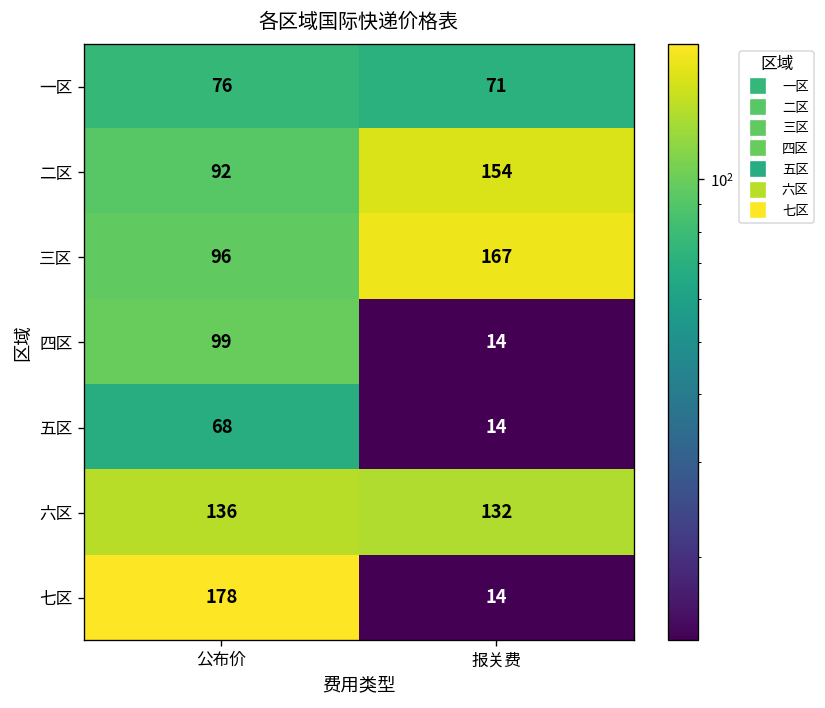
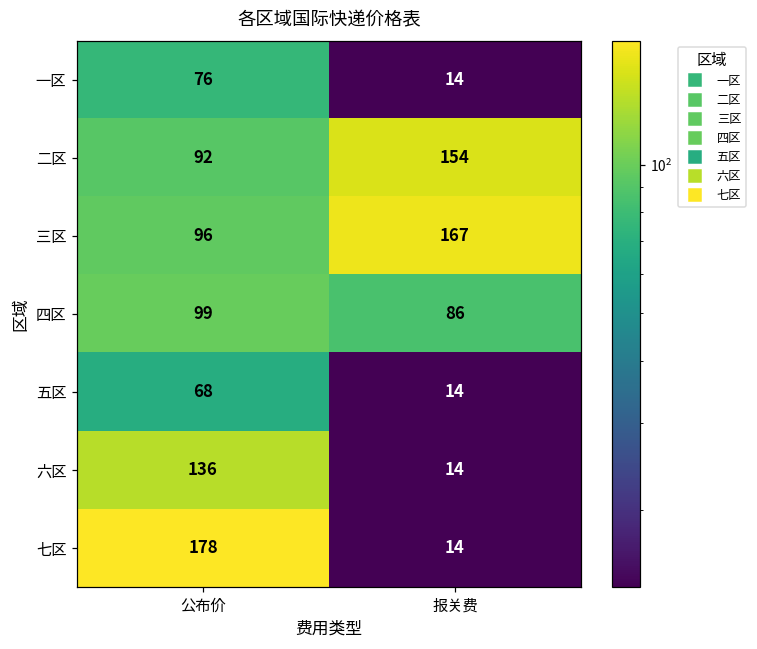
  {
    "一区": {
      "公布价": 76,
-     "报关费": 71
+     "报关费": 14
    },
    "二区": {
      "公布价": 92,
      "报关费": 154
    },
    "三区": {
      "公布价": 96,
      "报关费": 167
    },
    "四区": {
      "公布价": 99,
-     "报关费": 14
+     "报关费": 86
    },
    "五区": {
      "公布价": 68,
      "报关费": 14
    },
    "六区": {
      "公布价": 136,
-     "报关费": 132
+     "报关费": 14
    },
    "七区": {
      "公布价": 178,
      "报关费": 14
    }
  }
